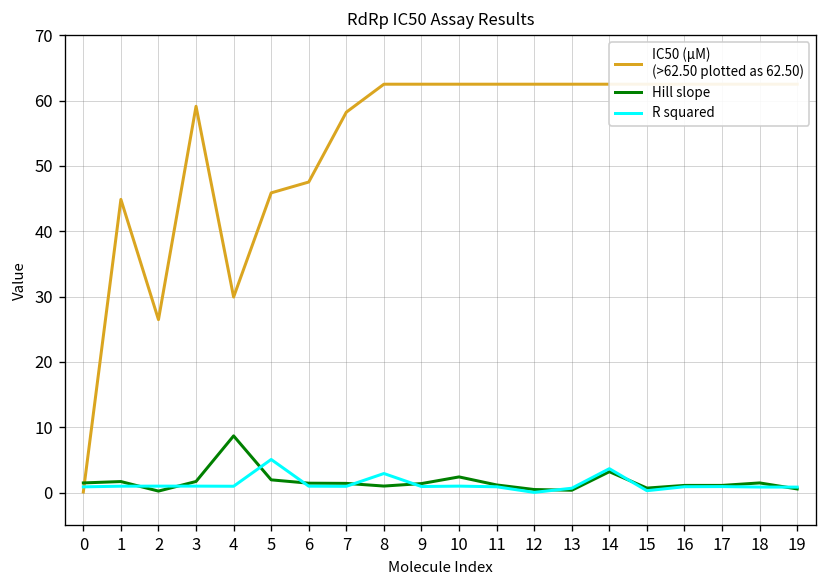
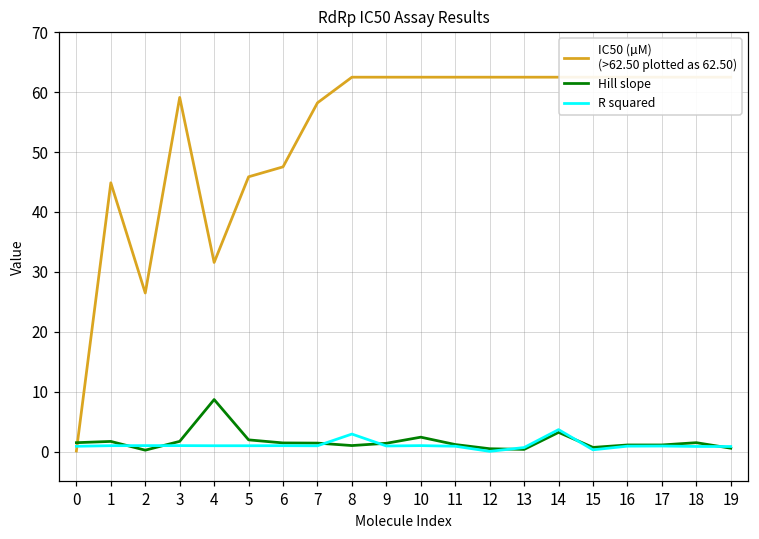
  {
    "IC50 (µM) (>62.50 plotted as 62.50)": {
      "0": 0,
      "1": 45,
      "2": 26,
      "3": 59,
-     "4": 30,
+     "4": 32,
      "5": 46,
      "6": 48,
      "7": 58,
      "8": 63,
      "9": 63,
      "10": 63,
      "11": 63,
      "12": 63,
      "13": 63
    },
    "Hill slope": {
      "0": 1,
      "1": 2,
      "2": 0,
      "3": 2,
      "4": 9,
      "5": 2,
      "8": 1,
      "10": 2,
      "18": 1
    },
    "R squared": {
      "0": 1,
      "1": 1,
      "2": 1,
      "3": 1,
      "4": 1,
-     "5": 5,
+     "5": 1,
      "8": 3,
      "10": 1,
      "18": 1
    }
  }
